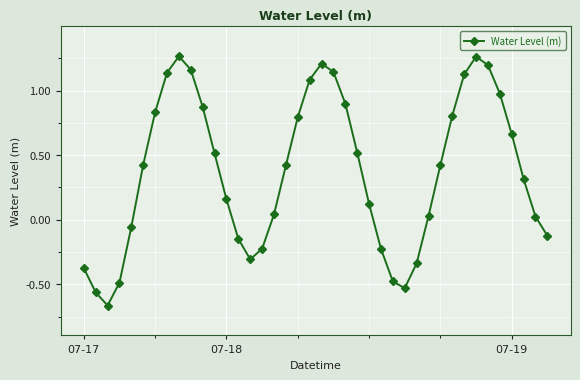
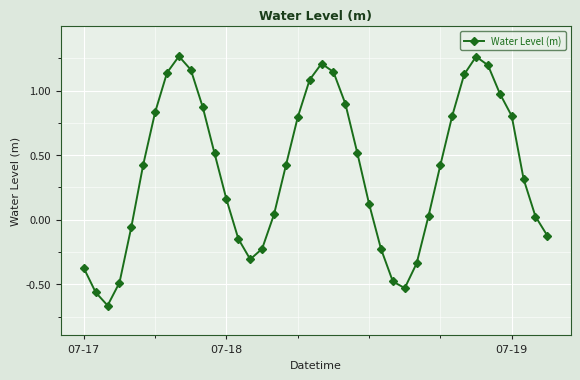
  {
    "07-17": -0.38,
    "07-18": 0.16,
-   "07-19": 0.66
+   "07-19": 0.80
  }
